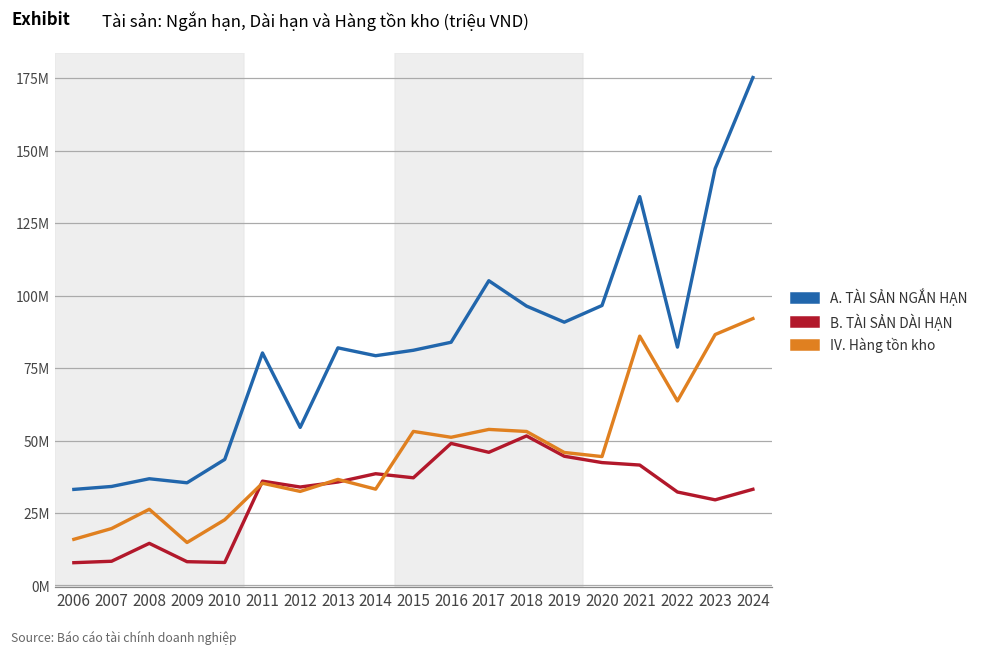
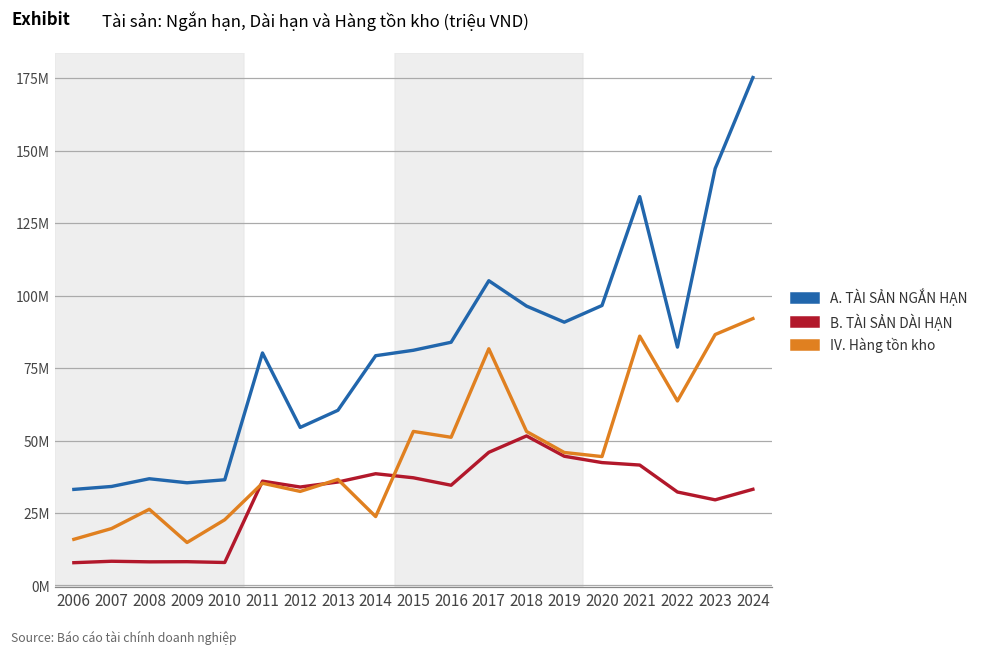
  {
    "A. TÀI SẢN NGẮN HẠN": {
      "2006": 33000000,
      "2007": 34000000,
      "2008": 37000000,
      "2009": 35000000,
-     "2010": 43000000,
+     "2010": 36000000,
      "2011": 80000000,
      "2012": 55000000,
-     "2013": 82000000,
+     "2013": 60000000,
      "2014": 79000000,
      "2015": 81000000,
      "2016": 84000000,
      "2017": 105000000,
      "2018": 96000000,
      "2019": 91000000,
      "2020": 97000000,
      "2021": 134000000,
      "2022": 82000000,
      "2023": 144000000,
      "2024": 175000000
    },
    "B. TÀI SẢN DÀI HẠN": {
      "2006": 8000000,
      "2007": 8000000,
-     "2008": 15000000,
+     "2008": 8000000,
      "2009": 8000000,
      "2010": 8000000,
      "2012": 34000000,
      "2014": 39000000,
      "2015": 37000000,
-     "2016": 49000000,
+     "2016": 35000000,
      "2017": 46000000,
      "2018": 52000000,
      "2019": 45000000,
      "2020": 42000000,
      "2021": 42000000,
      "2022": 32000000,
      "2023": 30000000,
      "2024": 33000000
    },
    "IV. Hàng tồn kho": {
      "2006": 16000000,
      "2007": 20000000,
      "2008": 26000000,
      "2009": 15000000,
      "2010": 23000000,
      "2012": 32000000,
-     "2014": 33000000,
+     "2014": 24000000,
      "2015": 53000000,
      "2016": 51000000,
-     "2017": 54000000,
+     "2017": 82000000,
      "2018": 53000000,
      "2019": 46000000,
      "2020": 44000000,
      "2021": 86000000,
      "2022": 64000000,
      "2023": 87000000,
      "2024": 92000000
    }
  }
